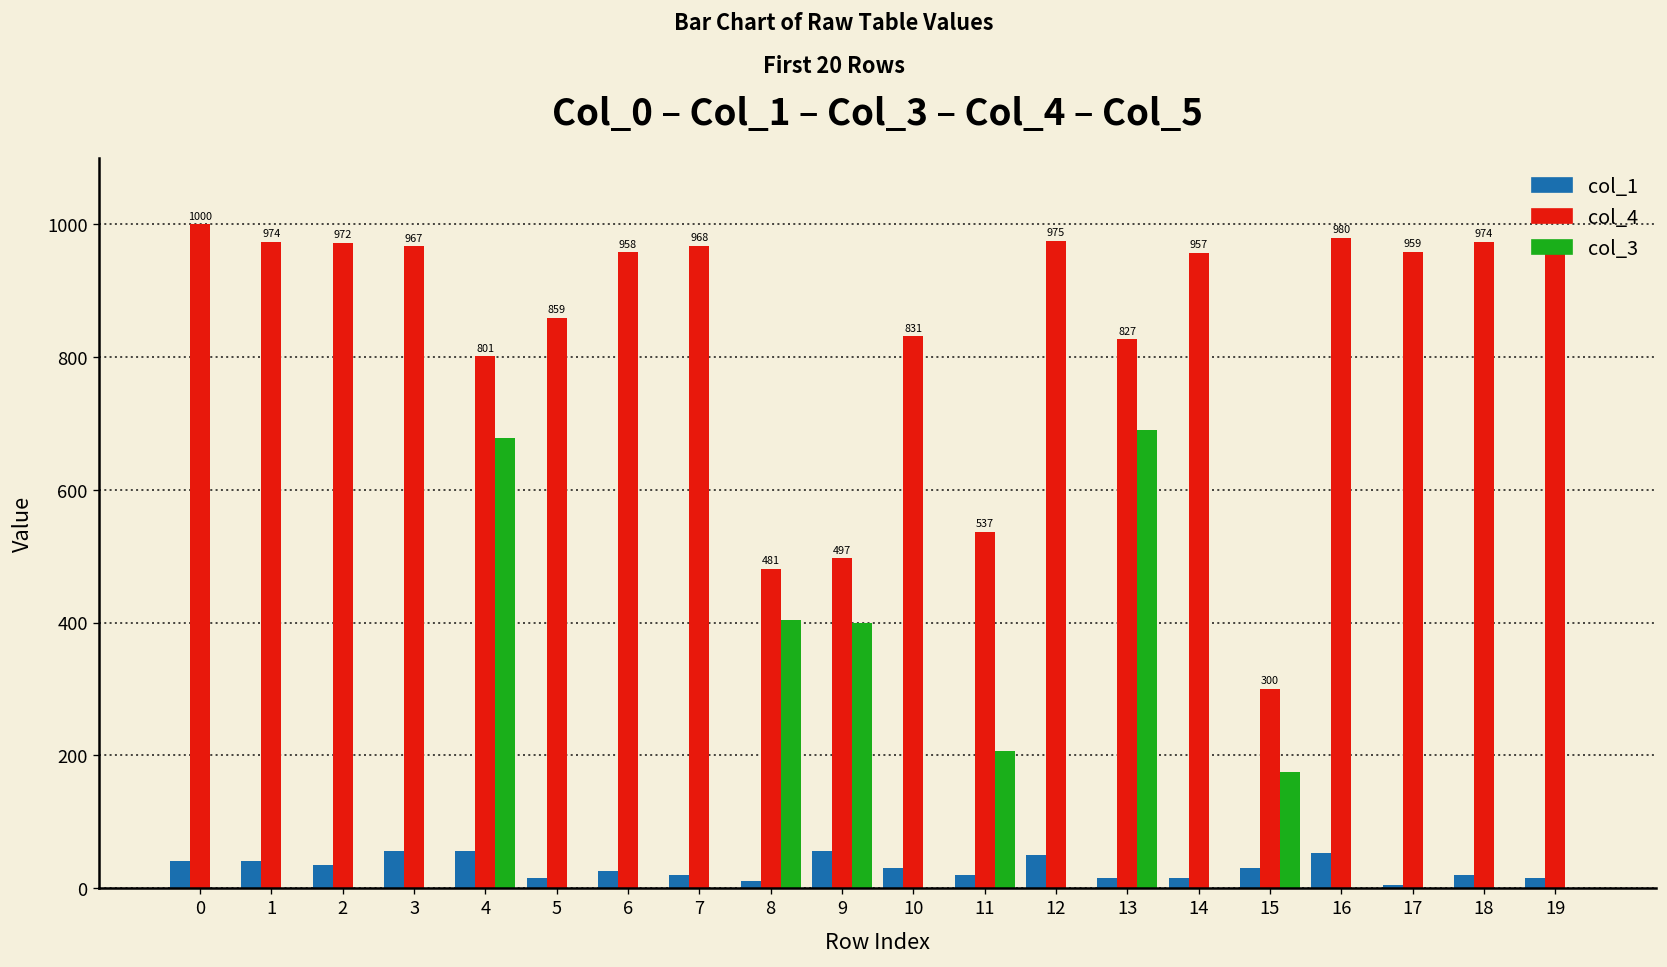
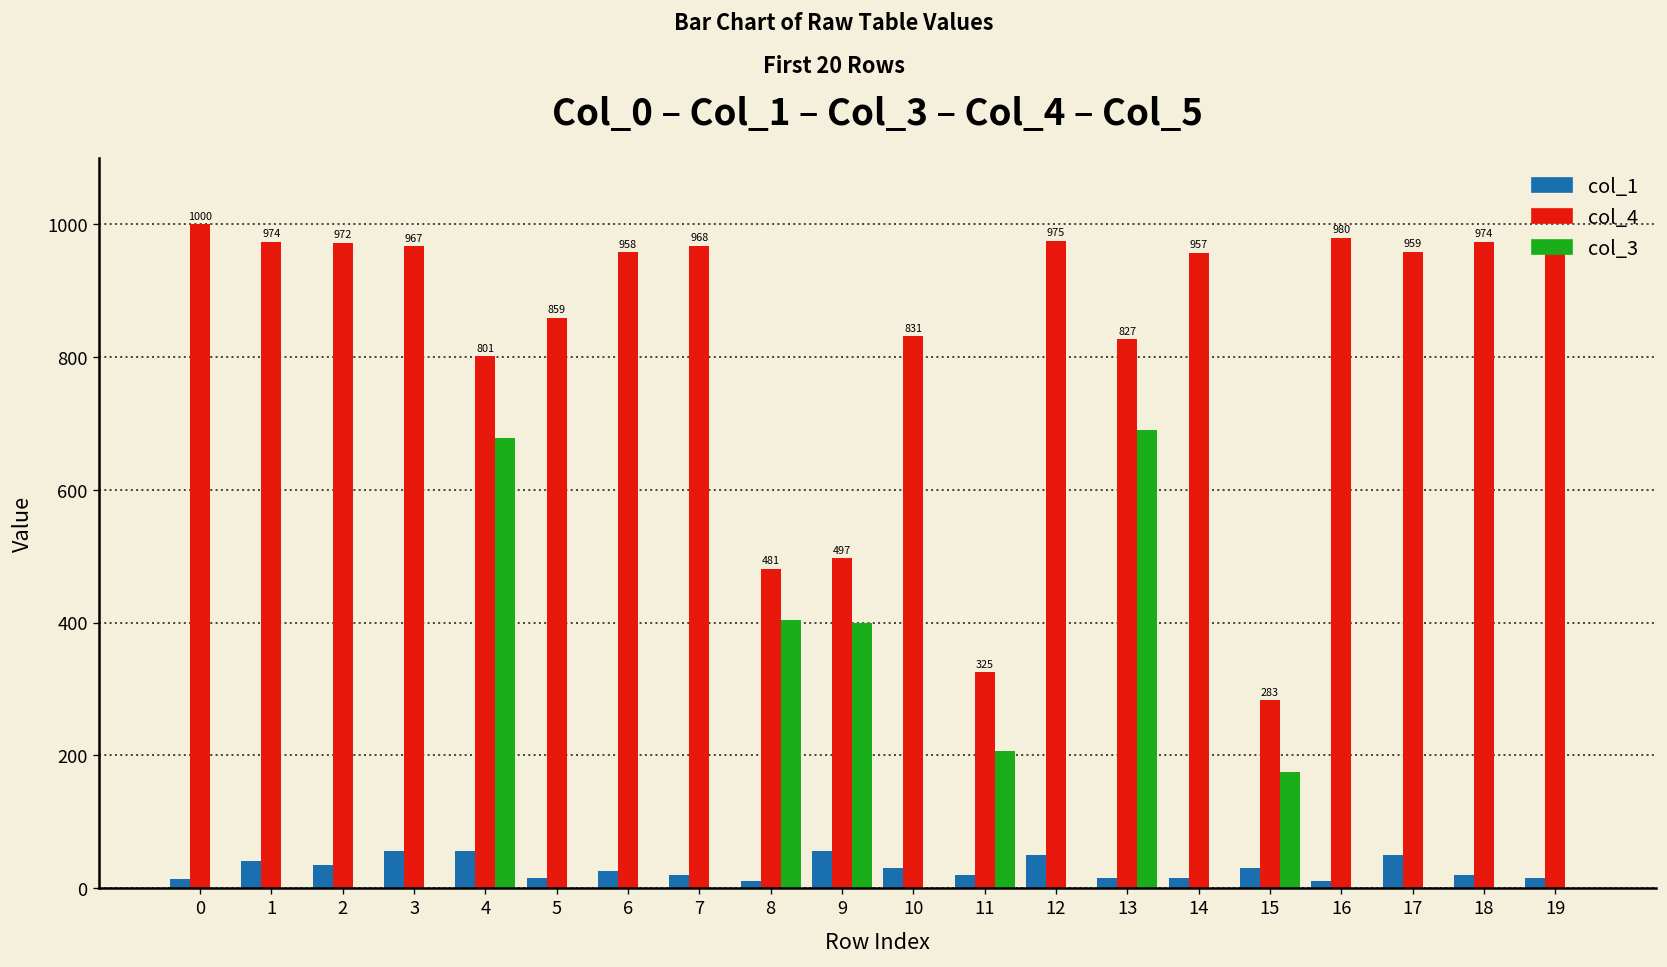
  {
    "col_1": {
-     "0": 40,
+     "0": 10,
      "1": 40,
      "2": 40,
      "3": 60,
      "4": 60,
      "5": 20,
      "6": 30,
      "7": 20,
      "8": 10,
      "9": 60,
      "10": 30,
      "11": 20,
      "12": 50,
      "13": 20,
      "14": 20,
      "15": 30,
-     "16": 50,
-     "17": 10,
+     "16": 10,
+     "17": 50,
      "18": 20,
      "19": 20
    },
    "col_4": {
      "0": 1000,
      "1": 974,
      "2": 972,
      "3": 967,
      "4": 801,
      "5": 859,
      "6": 958,
      "7": 968,
      "8": 481,
      "9": 497,
      "10": 831,
-     "11": 537,
+     "11": 325,
      "12": 975,
      "13": 827,
      "14": 957,
-     "15": 300,
+     "15": 283,
      "16": 980,
      "17": 959,
      "18": 974
    },
    "col_3": {
      "0": 0,
      "1": 0,
      "2": 0,
      "3": 0,
      "4": 680,
      "5": 0,
      "6": 0,
      "7": 0,
      "8": 400,
      "9": 400,
      "10": 0,
      "11": 210,
      "12": 0,
      "13": 690,
      "14": 0,
      "15": 180,
      "16": 0,
      "17": 0,
      "18": 0,
      "19": 0
    }
  }
